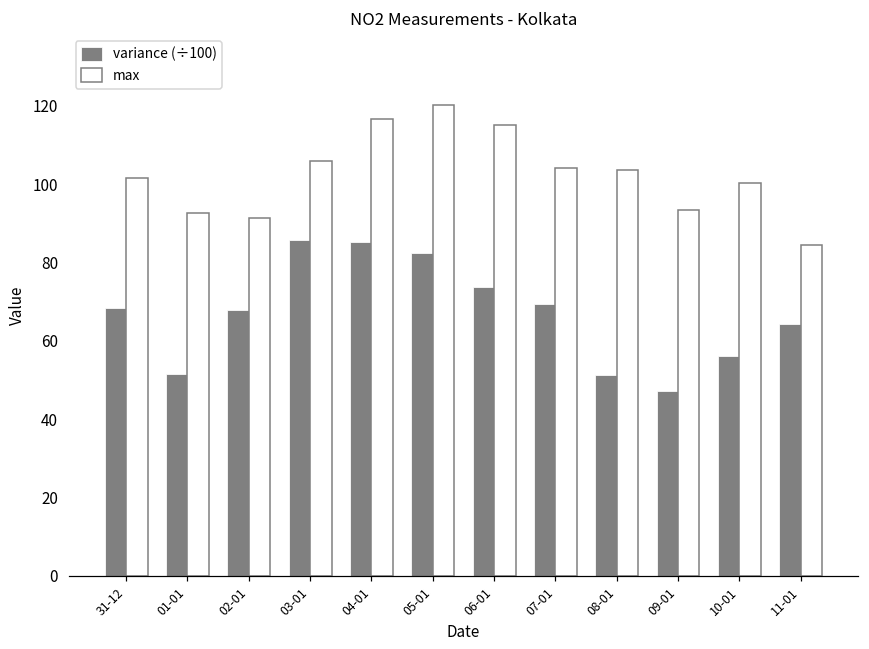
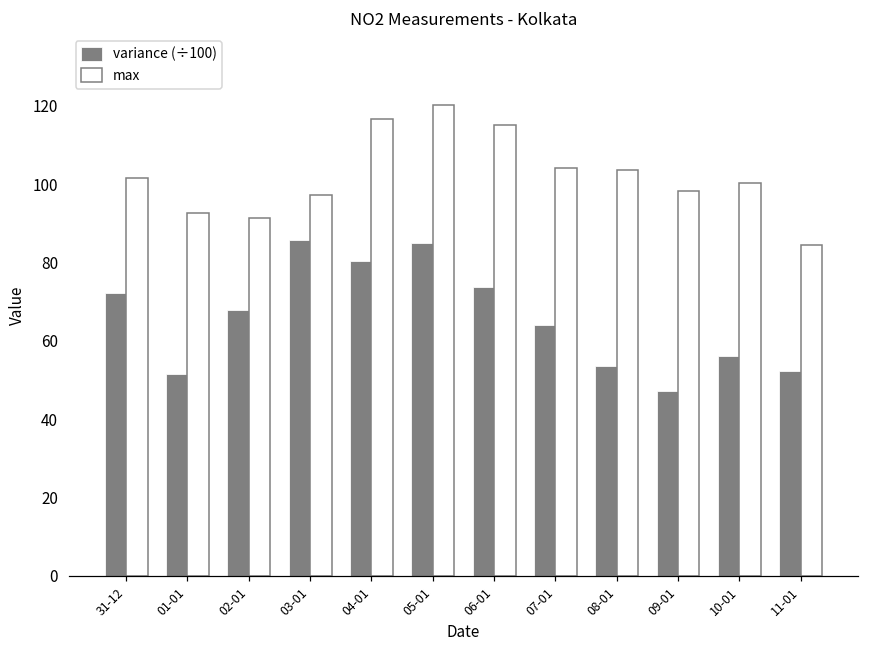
  {
    "variance (÷100)": {
-     "31-12": 68,
+     "31-12": 72,
      "01-01": 52,
      "02-01": 68,
      "03-01": 86,
-     "04-01": 85,
-     "05-01": 82,
+     "04-01": 80,
+     "05-01": 85,
      "06-01": 74,
-     "07-01": 69,
-     "08-01": 51,
+     "07-01": 64,
+     "08-01": 54,
      "09-01": 47,
      "10-01": 56,
-     "11-01": 64
+     "11-01": 52
    },
    "max": {
      "31-12": 102,
      "01-01": 93,
      "02-01": 91,
-     "03-01": 106,
+     "03-01": 97,
      "04-01": 117,
      "05-01": 120,
      "06-01": 115,
      "07-01": 104,
      "08-01": 104,
-     "09-01": 93,
+     "09-01": 98,
      "10-01": 100,
      "11-01": 85
    }
  }
